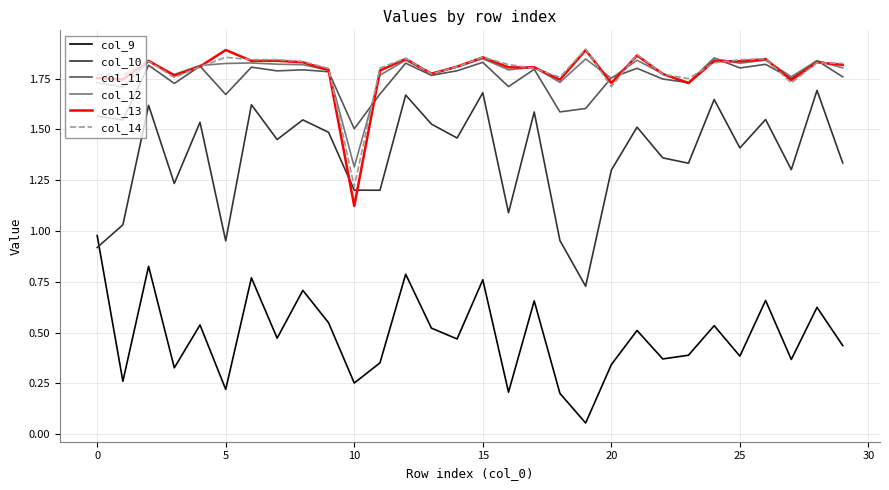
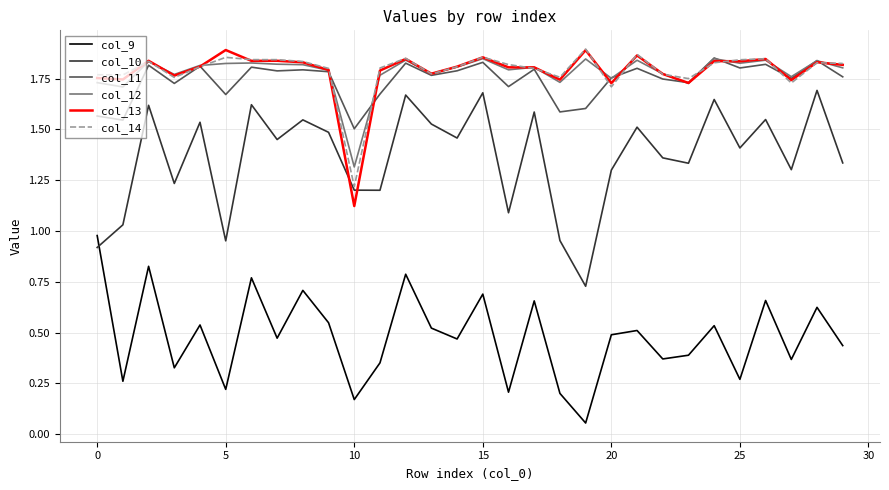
  {
    "col_9": {
      "0": 0.98,
      "5": 0.22,
-     "10": 0.25,
-     "15": 0.76,
-     "20": 0.34,
-     "25": 0.38
+     "10": 0.17,
+     "15": 0.69,
+     "20": 0.49,
+     "25": 0.27
    },
    "col_13": {
      "5": 1.89,
      "10": 1.12,
      "20": 1.73
    }
  }
